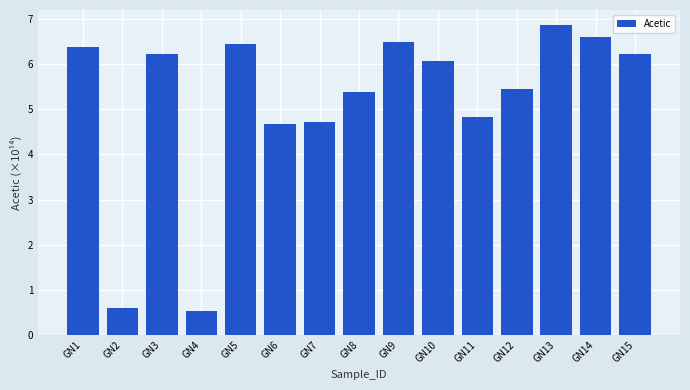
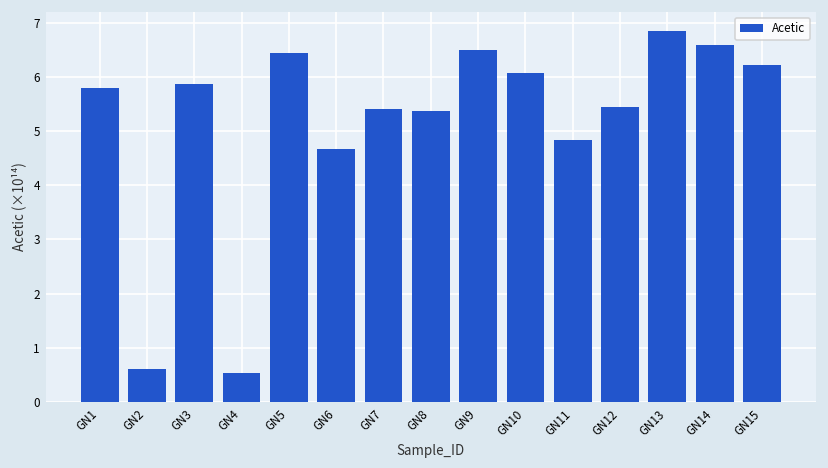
  {
-   "GN1": 6.4,
+   "GN1": 5.8,
    "GN2": 0.6,
-   "GN3": 6.2,
+   "GN3": 5.9,
    "GN4": 0.5,
    "GN5": 6.4,
    "GN6": 4.7,
-   "GN7": 4.7,
+   "GN7": 5.4,
    "GN8": 5.4,
    "GN9": 6.5,
    "GN10": 6.1,
    "GN11": 4.8,
    "GN12": 5.4,
    "GN13": 6.9,
    "GN14": 6.6,
    "GN15": 6.2
  }
